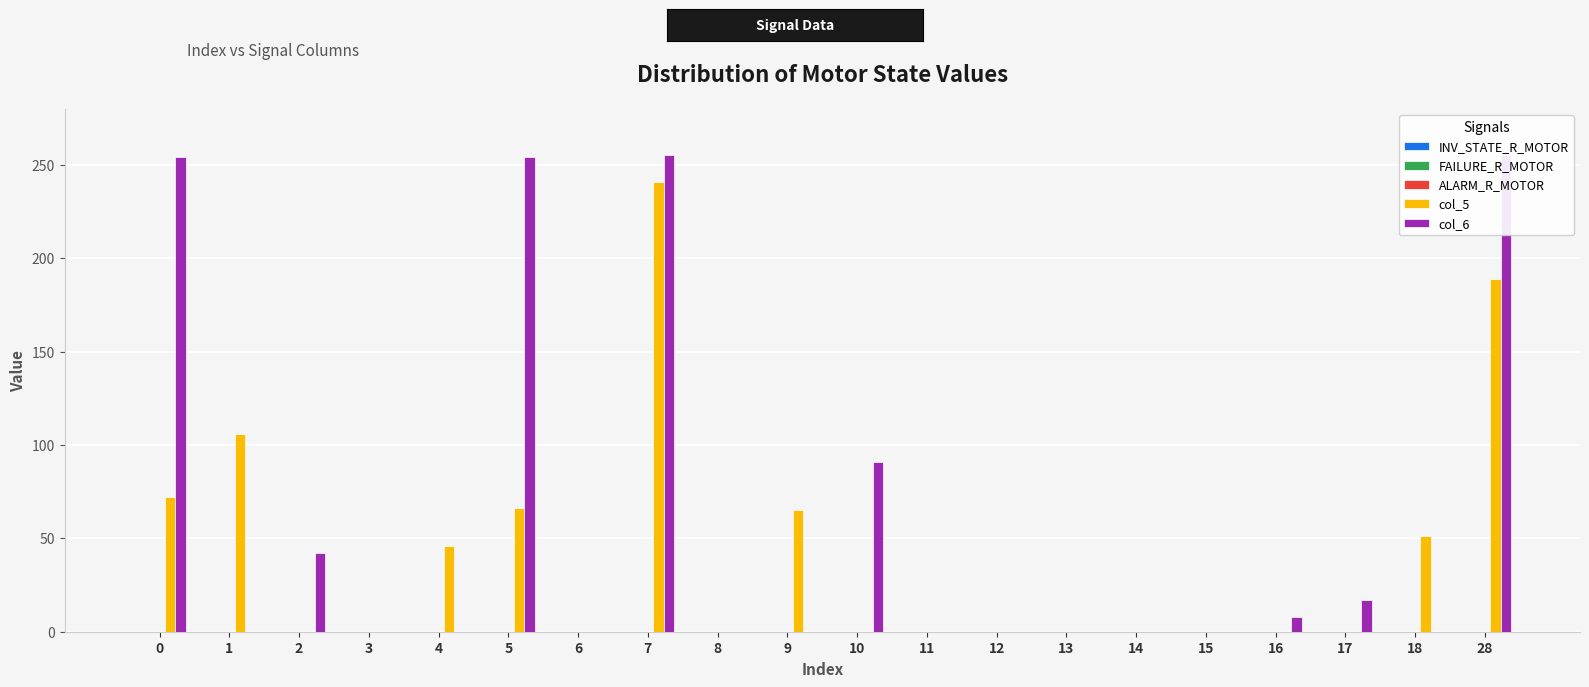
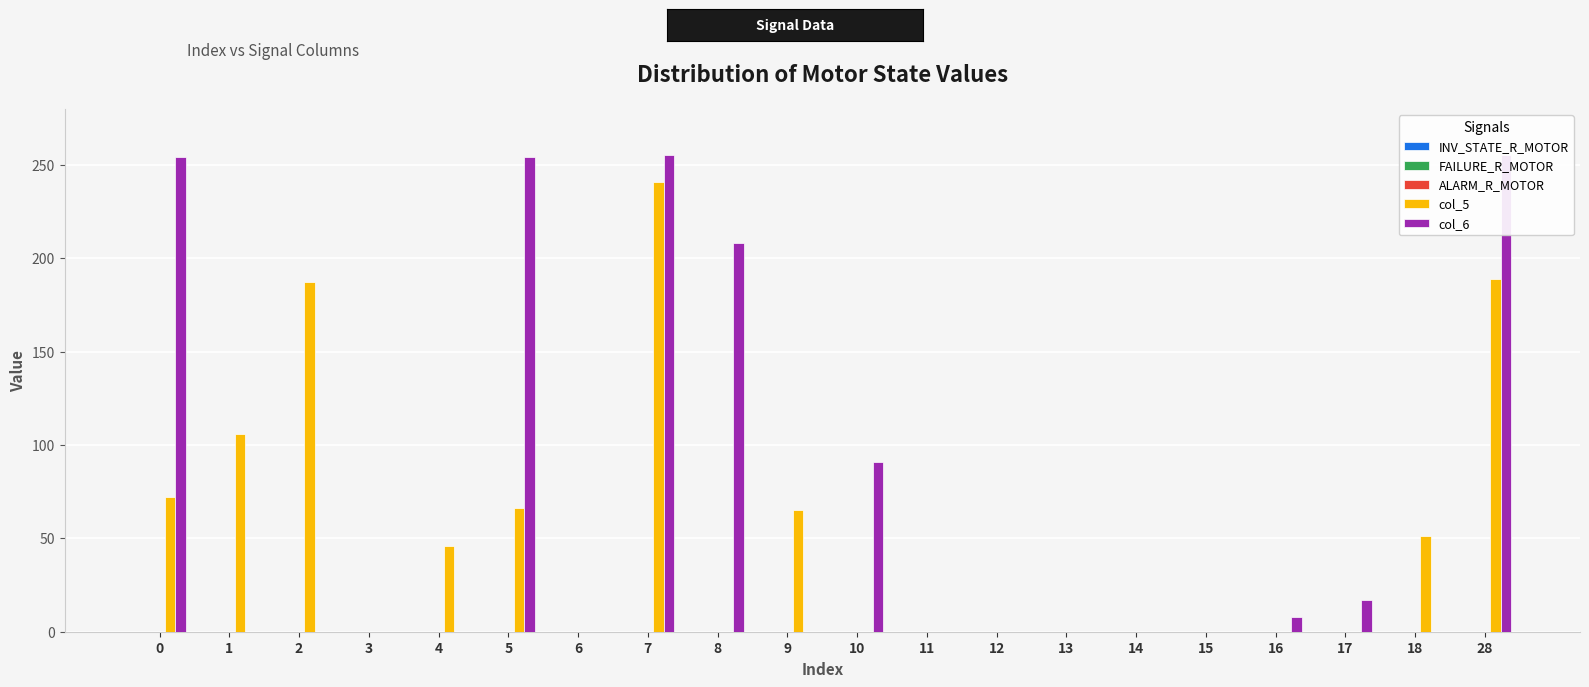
  {
    "INV_STATE_R_MOTOR": {
      "0": 0,
      "1": 0,
      "2": 0,
      "3": 0,
      "4": 0,
      "5": 0,
      "6": 0,
      "7": 0,
      "8": 0,
      "9": 0,
      "10": 0,
      "11": 0,
      "12": 0,
      "13": 0,
      "14": 0,
      "15": 0,
      "16": 0,
      "17": 0,
      "18": 0,
      "28": 0
    },
    "FAILURE_R_MOTOR": {
      "0": 0,
      "1": 0,
      "2": 0,
      "3": 0,
      "4": 0,
      "5": 0,
      "6": 0,
      "7": 0,
      "8": 0,
      "9": 0,
      "10": 0,
      "11": 0,
      "12": 0,
      "13": 0,
      "14": 0,
      "15": 0,
      "16": 0,
      "17": 0,
      "18": 0,
      "28": 0
    },
    "ALARM_R_MOTOR": {
      "0": 0,
      "1": 0,
      "2": 0,
      "3": 0,
      "4": 0,
      "5": 0,
      "6": 0,
      "7": 0,
      "8": 0,
      "9": 0,
      "10": 0,
      "11": 0,
      "12": 0,
      "13": 0,
      "14": 0,
      "15": 0,
      "16": 0,
      "17": 0,
      "18": 0,
      "28": 0
    },
    "col_5": {
      "0": 72,
      "1": 106,
-     "2": 0,
+     "2": 187,
      "3": 0,
      "4": 46,
      "5": 66,
      "6": 0,
      "7": 241,
      "8": 0,
      "9": 65,
      "10": 0,
      "11": 0,
      "12": 0,
      "13": 0,
      "14": 0,
      "15": 0,
      "16": 0,
      "17": 0,
      "18": 51,
      "28": 189
    },
    "col_6": {
      "0": 254,
      "1": 0,
-     "2": 42,
+     "2": 0,
      "3": 0,
      "4": 0,
      "5": 254,
      "6": 0,
      "7": 255,
-     "8": 0,
+     "8": 208,
      "9": 0,
      "10": 91,
      "11": 0,
      "12": 0,
      "13": 0,
      "14": 0,
      "15": 0,
      "16": 8,
      "17": 17,
      "18": 0
    }
  }
